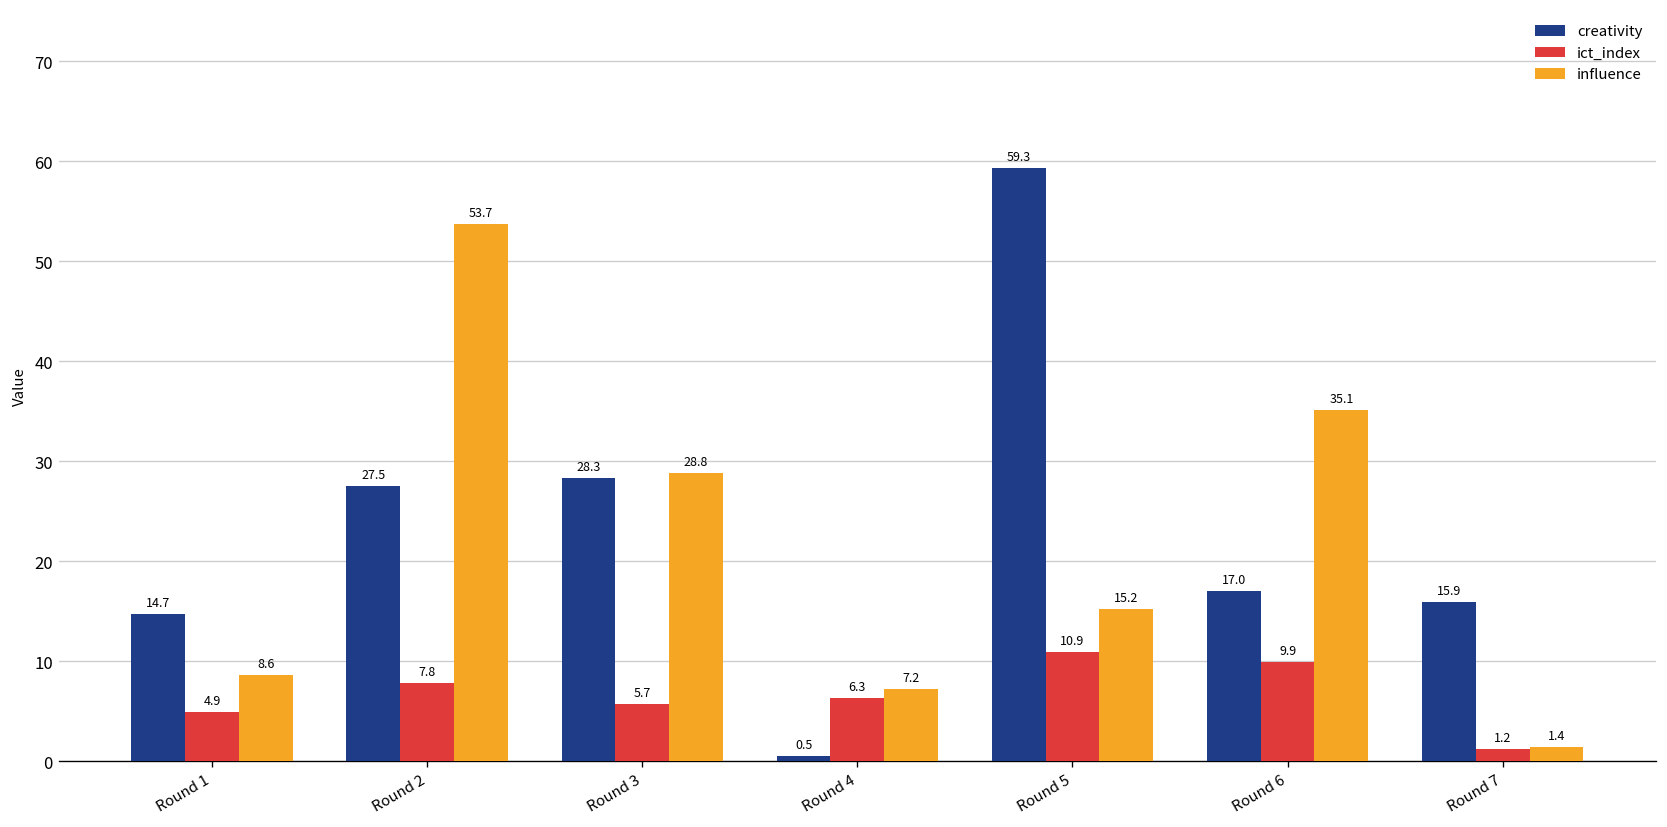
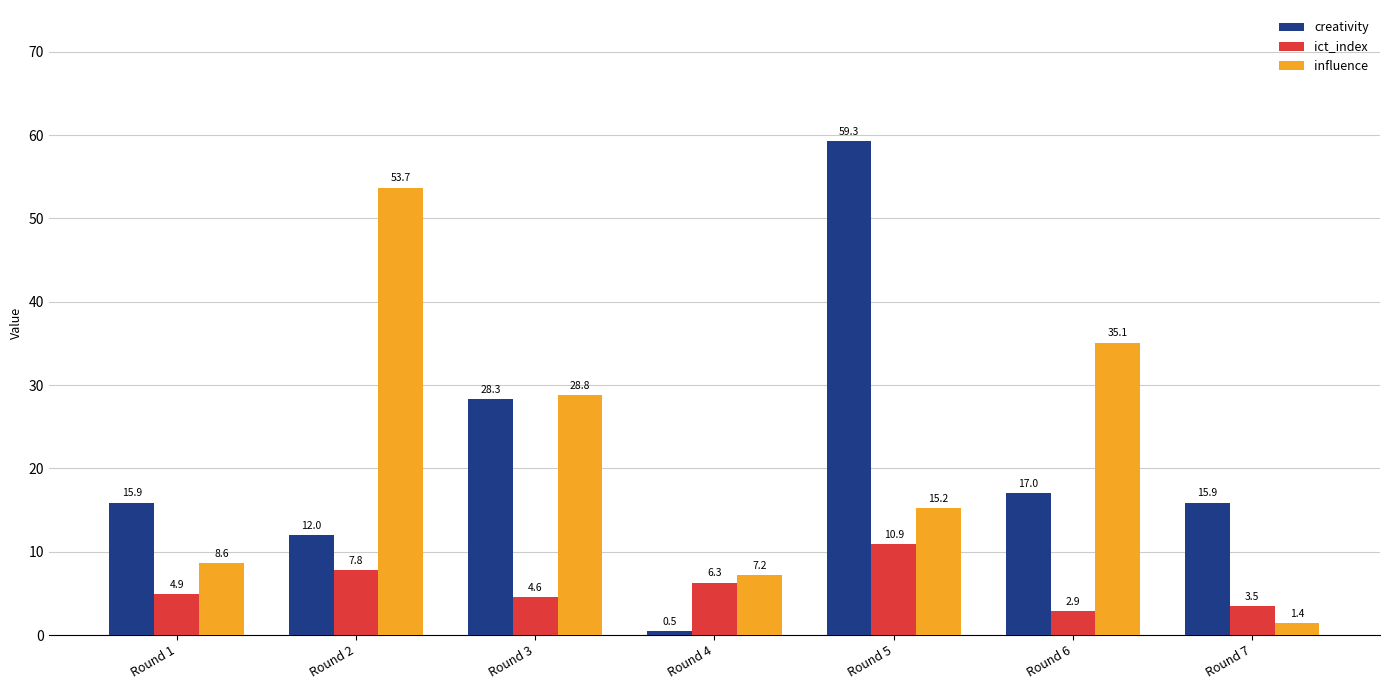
  {
    "creativity": {
-     "Round 1": 14.7,
-     "Round 2": 27.5,
+     "Round 1": 15.9,
+     "Round 2": 12.0,
      "Round 3": 28.3,
      "Round 4": 0.5,
      "Round 5": 59.3,
      "Round 6": 17.0,
      "Round 7": 15.9
    },
    "ict_index": {
      "Round 1": 4.9,
      "Round 2": 7.8,
-     "Round 3": 5.7,
+     "Round 3": 4.6,
      "Round 4": 6.3,
      "Round 5": 10.9,
-     "Round 6": 9.9,
-     "Round 7": 1.2
+     "Round 6": 2.9,
+     "Round 7": 3.5
    },
    "influence": {
      "Round 1": 8.6,
      "Round 2": 53.7,
      "Round 3": 28.8,
      "Round 4": 7.2,
      "Round 5": 15.2,
      "Round 6": 35.1,
      "Round 7": 1.4
    }
  }
